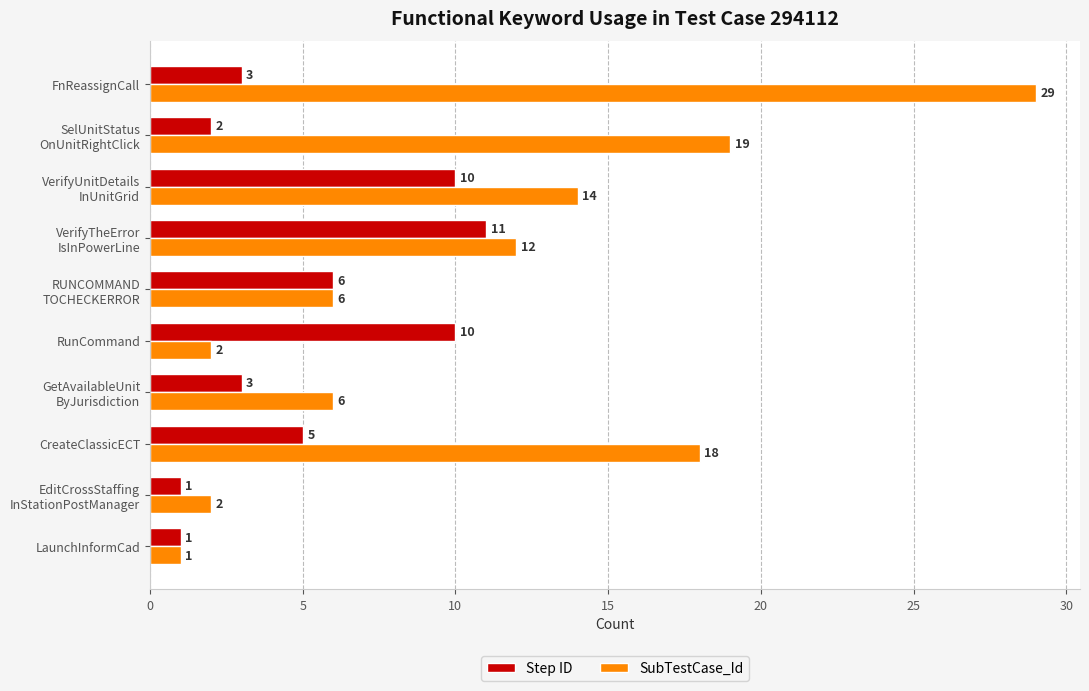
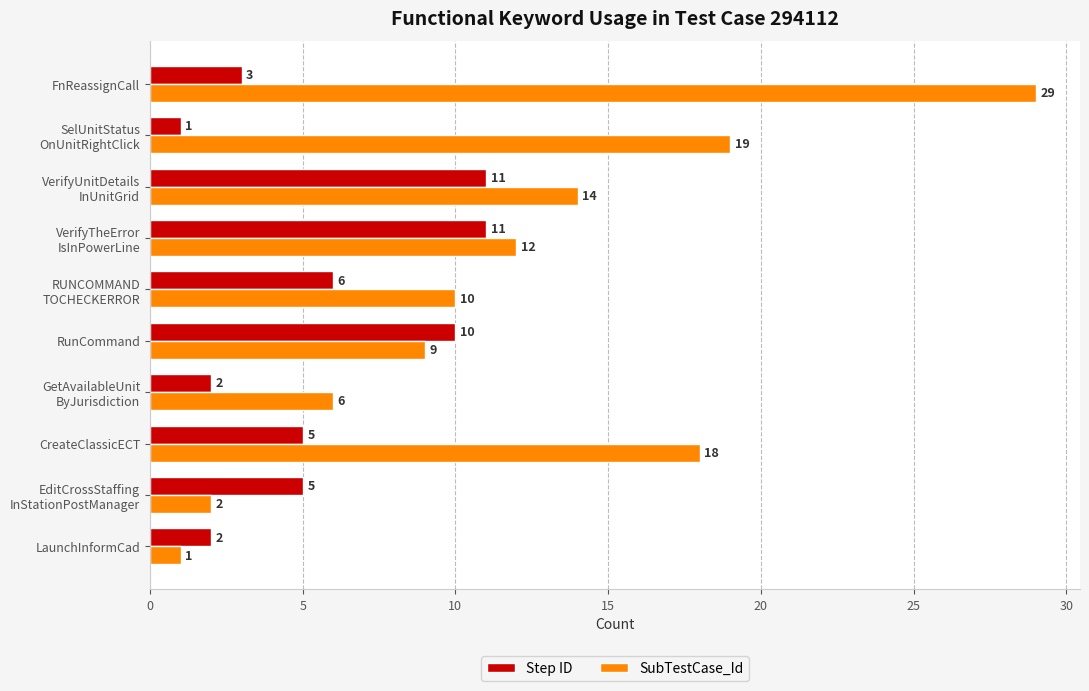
  {
    "Step ID": {
      "FnReassignCall": 3,
-     "SelUnitStatus OnUnitRightClick": 2,
-     "VerifyUnitDetails InUnitGrid": 10,
+     "SelUnitStatus OnUnitRightClick": 1,
+     "VerifyUnitDetails InUnitGrid": 11,
      "VerifyTheError IsInPowerLine": 11,
      "RUNCOMMAND TOCHECKERROR": 6,
      "RunCommand": 10,
-     "GetAvailableUnit ByJurisdiction": 3,
+     "GetAvailableUnit ByJurisdiction": 2,
      "CreateClassicECT": 5,
-     "EditCrossStaffing InStationPostManager": 1,
-     "LaunchInformCad": 1
+     "EditCrossStaffing InStationPostManager": 5,
+     "LaunchInformCad": 2
    },
    "SubTestCase_Id": {
      "FnReassignCall": 29,
      "SelUnitStatus OnUnitRightClick": 19,
      "VerifyUnitDetails InUnitGrid": 14,
      "VerifyTheError IsInPowerLine": 12,
-     "RUNCOMMAND TOCHECKERROR": 6,
-     "RunCommand": 2,
+     "RUNCOMMAND TOCHECKERROR": 10,
+     "RunCommand": 9,
      "GetAvailableUnit ByJurisdiction": 6,
      "CreateClassicECT": 18,
      "EditCrossStaffing InStationPostManager": 2,
      "LaunchInformCad": 1
    }
  }
